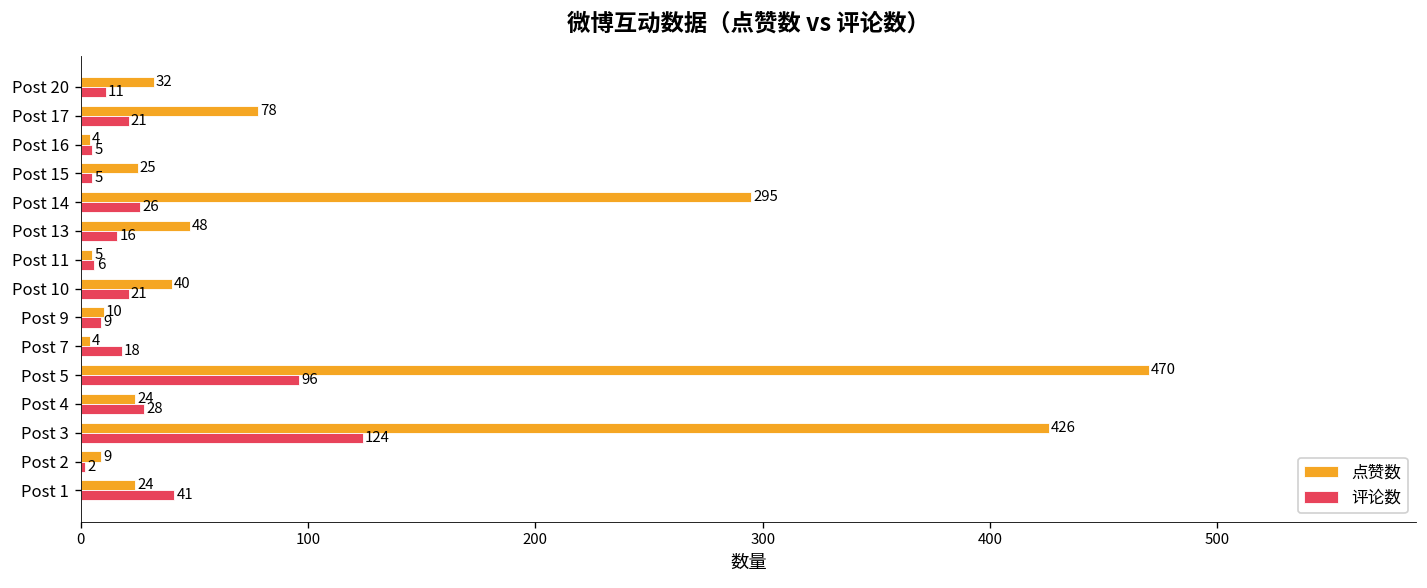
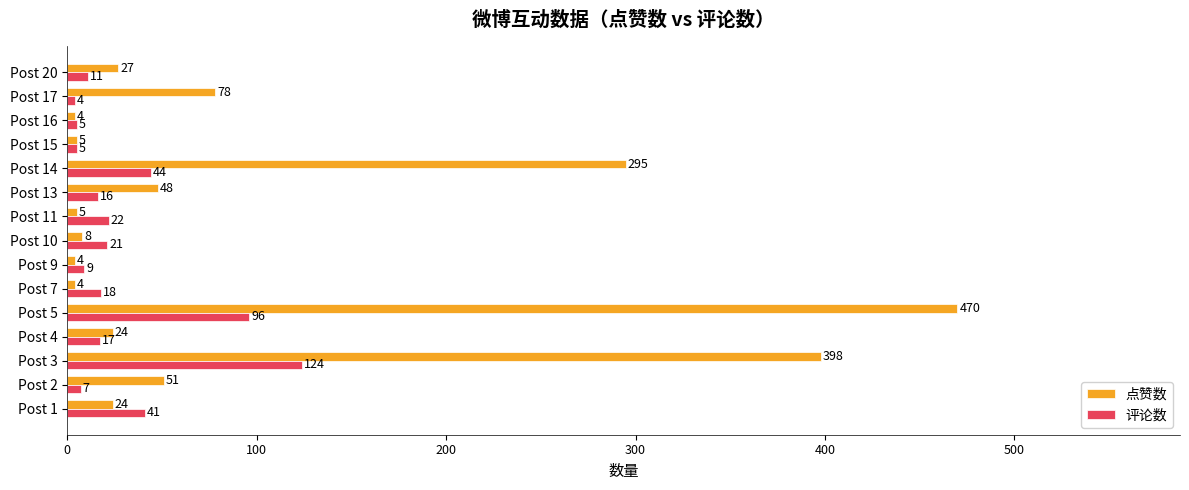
  {
    "点赞数": {
-     "Post 20": 32,
+     "Post 20": 27,
      "Post 17": 78,
-     "Post 15": 25,
+     "Post 15": 5,
      "Post 14": 295,
      "Post 13": 48,
      "Post 11": 5,
-     "Post 10": 40,
-     "Post 9": 10,
+     "Post 10": 8,
+     "Post 9": 4,
      "Post 7": 4,
      "Post 5": 470,
      "Post 4": 24,
-     "Post 3": 426,
-     "Post 2": 9,
+     "Post 3": 398,
+     "Post 2": 51,
      "Post 1": 24
    },
    "评论数": {
      "Post 20": 11,
-     "Post 17": 21,
-     "Post 14": 26,
+     "Post 17": 4,
+     "Post 14": 44,
      "Post 13": 16,
-     "Post 11": 6,
+     "Post 11": 22,
      "Post 10": 21,
      "Post 9": 9,
      "Post 7": 18,
      "Post 5": 96,
-     "Post 4": 28,
+     "Post 4": 17,
      "Post 3": 124,
-     "Post 2": 2,
+     "Post 2": 7,
      "Post 1": 41
    }
  }
